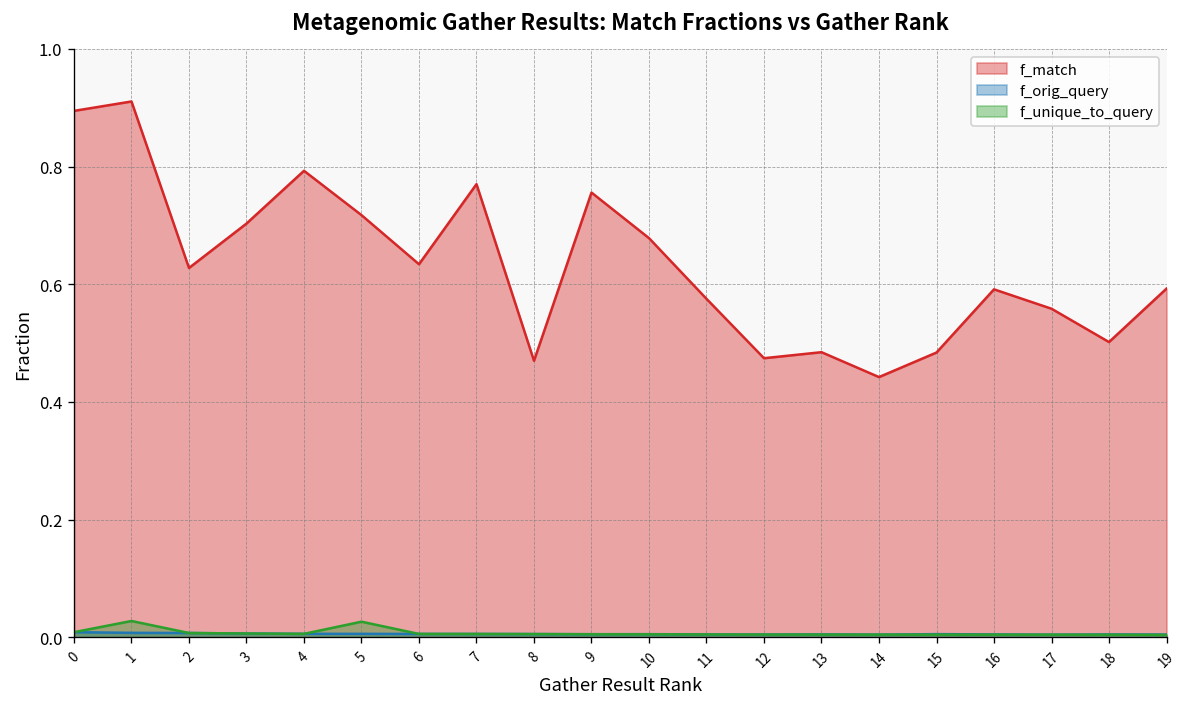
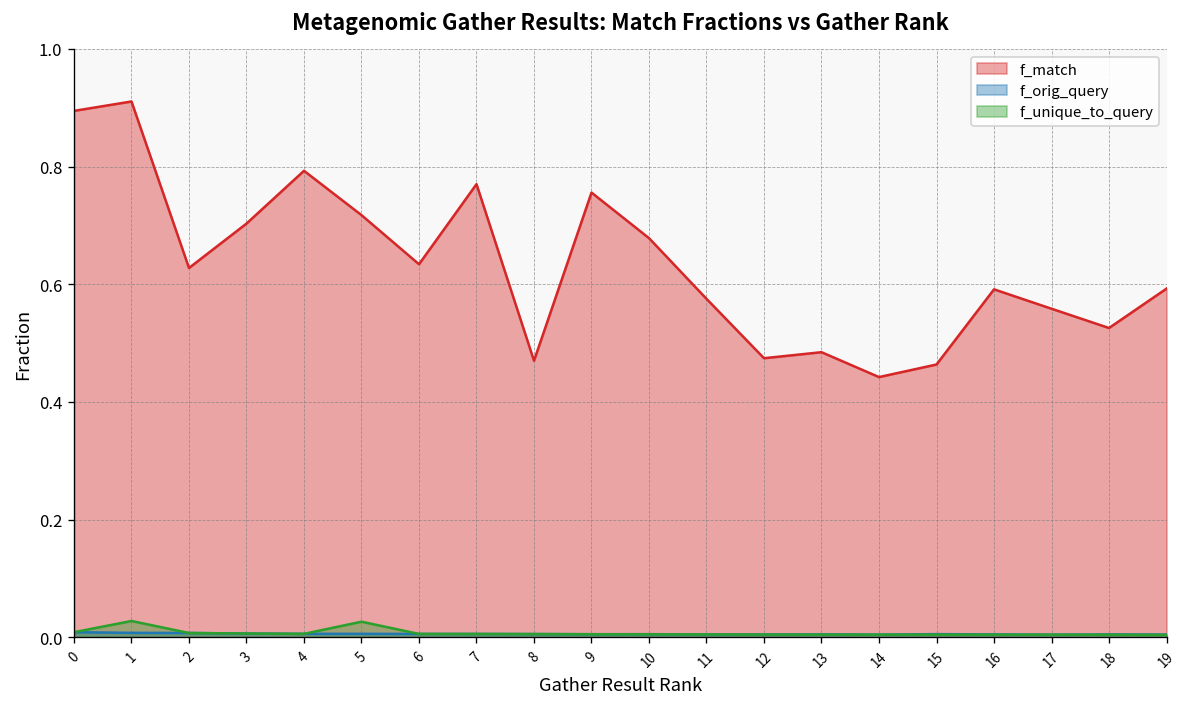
  {
    "f_match": {
      "0": 0.89,
      "1": 0.91,
      "2": 0.63,
      "3": 0.70,
      "4": 0.79,
      "5": 0.72,
      "6": 0.63,
      "7": 0.77,
      "8": 0.47,
      "9": 0.76,
      "10": 0.68,
      "11": 0.58,
      "12": 0.47,
      "13": 0.48,
      "14": 0.44,
-     "15": 0.48,
+     "15": 0.46,
      "16": 0.59,
      "17": 0.56,
-     "18": 0.50,
+     "18": 0.53,
      "19": 0.59
    },
    "f_orig_query": {
      "1": 0.01,
      "5": 0.01
    },
    "f_unique_to_query": {
      "1": 0.03,
      "5": 0.03
    }
  }
